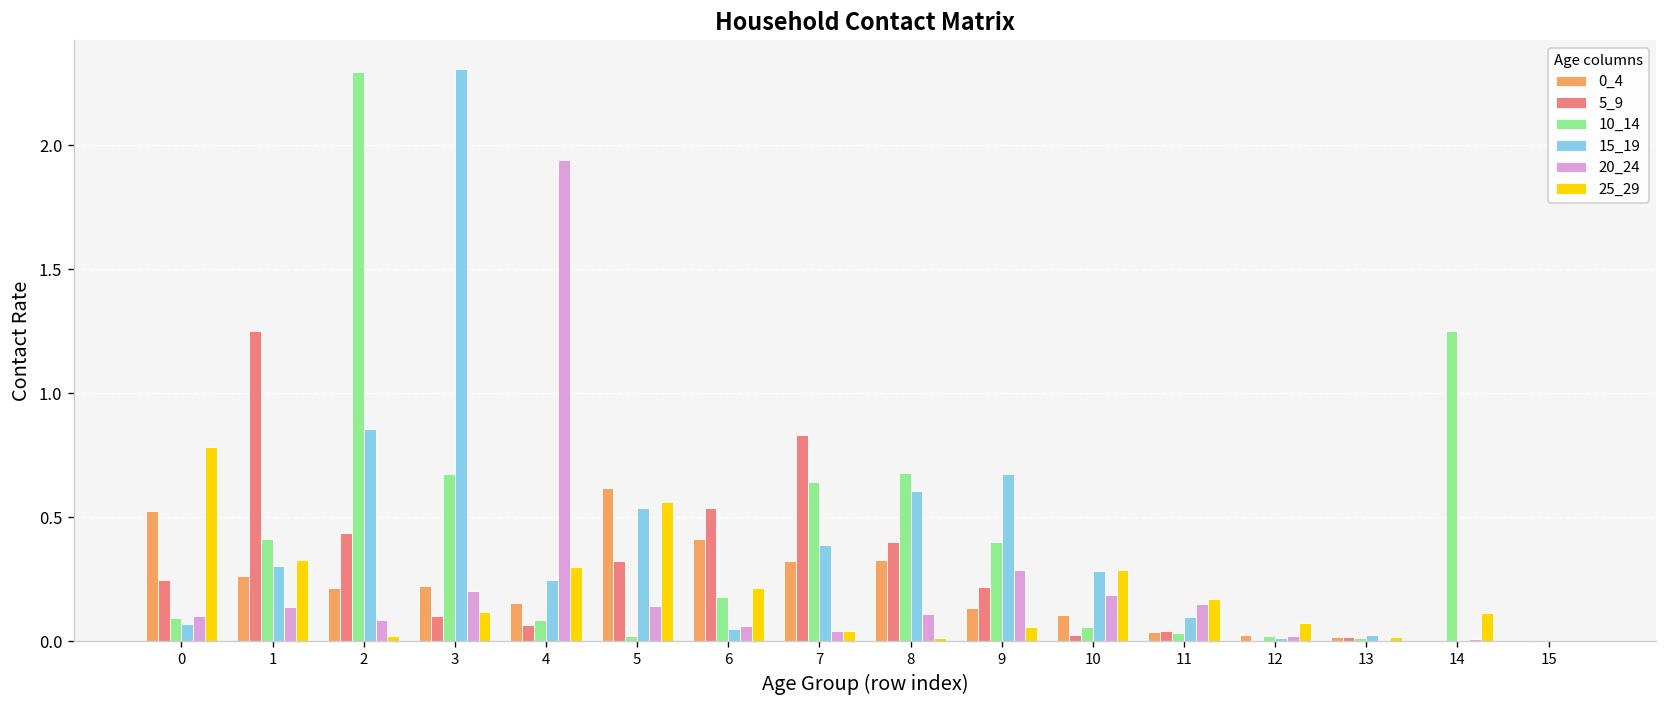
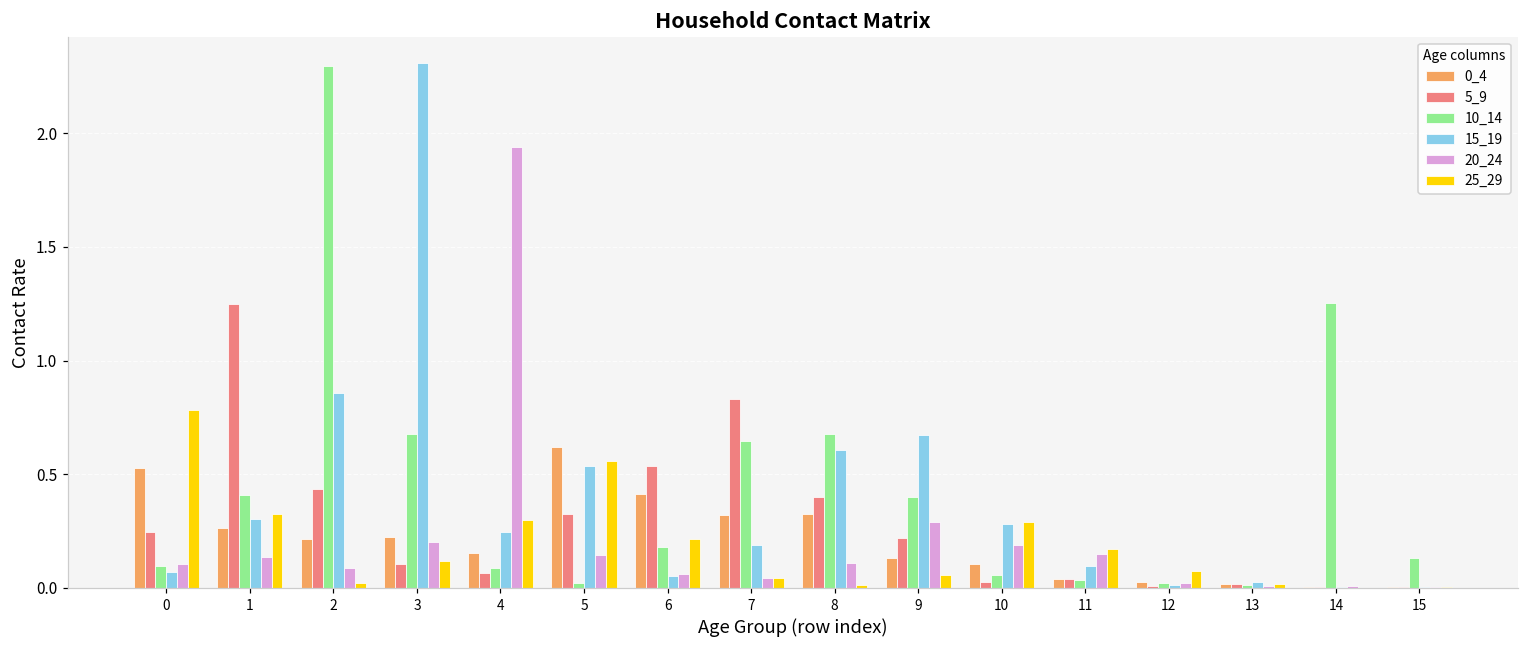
  {
    "10_14": {
      "0": 0.10,
      "1": 0.41,
      "2": 2.30,
      "3": 0.68,
      "4": 0.09,
      "5": 0.02,
      "6": 0.18,
      "7": 0.64,
      "8": 0.68,
      "9": 0.40,
      "10": 0.06,
      "11": 0.03,
      "12": 0.02,
      "13": 0.01,
      "14": 1.25,
-     "15": 0.00
+     "15": 0.13
    },
    "15_19": {
      "0": 0.07,
      "1": 0.31,
      "2": 0.86,
      "3": 2.31,
      "4": 0.25,
      "5": 0.54,
      "6": 0.05,
-     "7": 0.39,
+     "7": 0.19,
      "8": 0.61,
      "9": 0.67,
      "10": 0.28,
      "11": 0.10,
      "12": 0.01,
      "13": 0.02
    },
    "20_24": {
      "0": 0.10,
      "1": 0.14,
      "2": 0.09,
      "3": 0.20,
      "4": 1.94,
      "5": 0.14,
      "6": 0.06,
      "7": 0.04,
      "8": 0.11,
      "9": 0.29,
      "10": 0.19,
      "11": 0.15,
      "12": 0.02
    },
    "25_29": {
      "0": 0.78,
      "1": 0.33,
      "2": 0.02,
      "3": 0.12,
      "4": 0.30,
      "5": 0.56,
      "6": 0.21,
      "7": 0.04,
      "8": 0.01,
      "9": 0.06,
      "10": 0.29,
      "11": 0.17,
      "12": 0.07,
      "13": 0.02,
-     "14": 0.11
+     "14": 0.00
    }
  }
